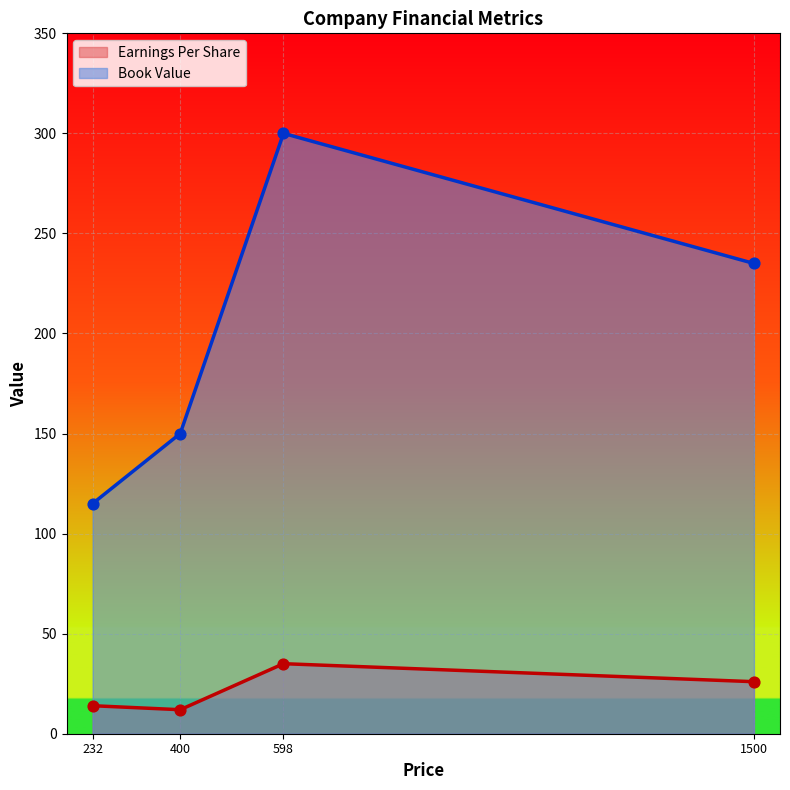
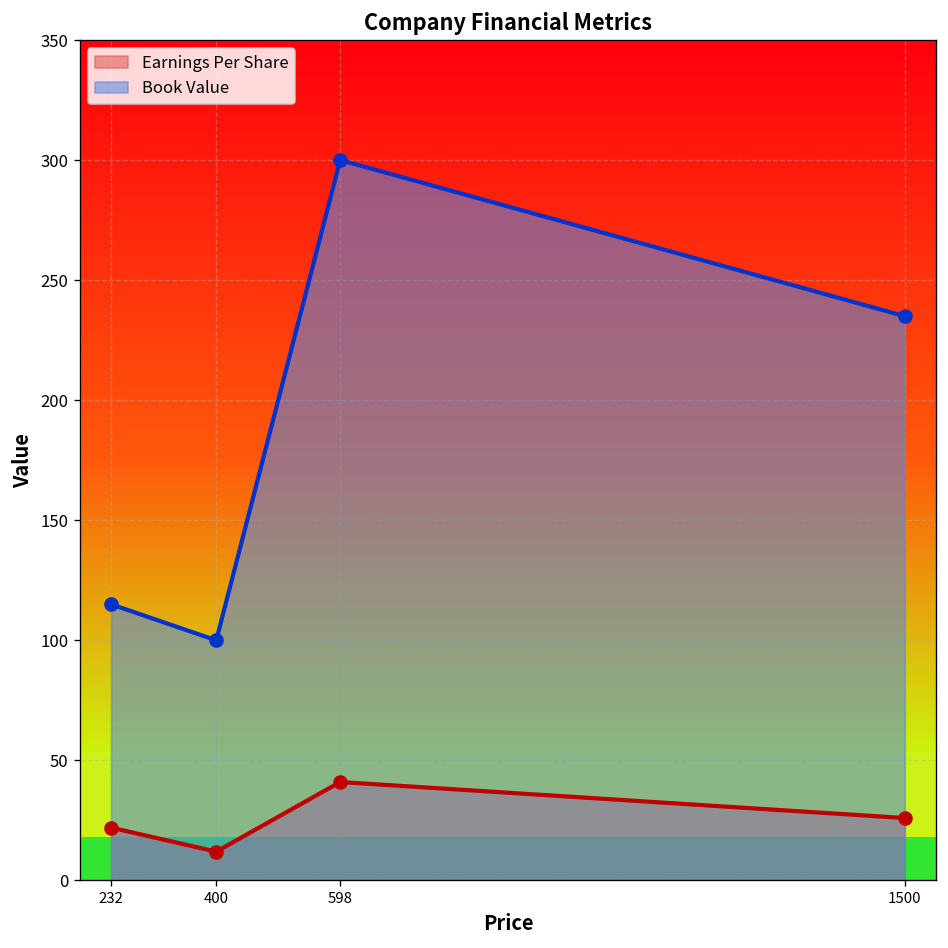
  {
    "Earnings Per Share": {
-     "232": 14,
+     "232": 22,
      "400": 12,
-     "598": 35,
+     "598": 41,
      "1500": 26
    },
    "Book Value": {
      "232": 115,
-     "400": 150,
+     "400": 100,
      "598": 300,
      "1500": 235
    }
  }
